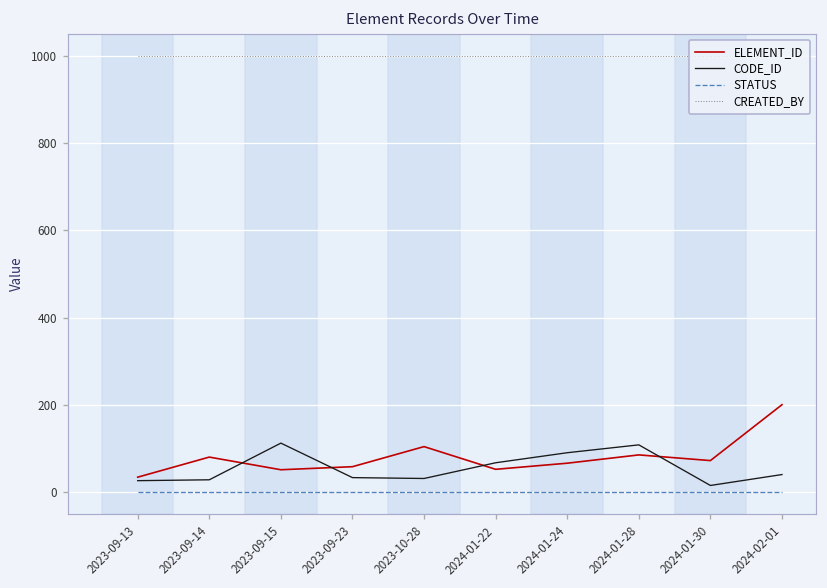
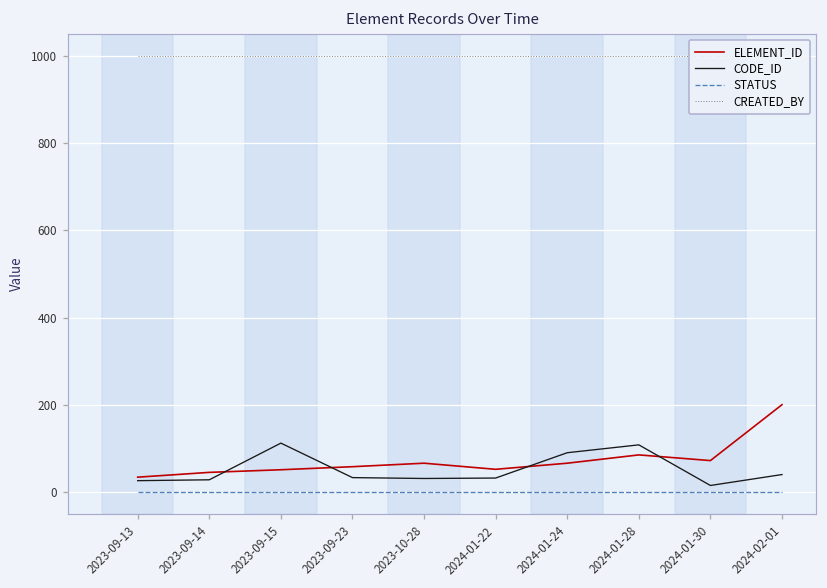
  {
    "ELEMENT_ID": {
      "2023-09-13": 40,
-     "2023-09-14": 80,
+     "2023-09-14": 50,
      "2023-09-15": 50,
      "2023-09-23": 60,
-     "2023-10-28": 110,
+     "2023-10-28": 70,
      "2024-01-22": 50,
      "2024-01-24": 70,
      "2024-01-28": 90,
      "2024-01-30": 70,
      "2024-02-01": 200
    },
    "CODE_ID": {
      "2023-09-13": 30,
      "2023-09-14": 30,
      "2023-09-15": 110,
      "2023-09-23": 30,
      "2023-10-28": 30,
-     "2024-01-22": 70,
+     "2024-01-22": 30,
      "2024-01-24": 90,
      "2024-01-28": 110,
      "2024-01-30": 20,
      "2024-02-01": 40
    },
    "STATUS": {
      "2023-09-13": 0,
      "2023-09-14": 0,
      "2023-09-15": 0,
      "2023-09-23": 0,
      "2023-10-28": 0,
      "2024-01-22": 0,
      "2024-01-24": 0,
      "2024-01-28": 0,
      "2024-01-30": 0,
      "2024-02-01": 0
    },
    "CREATED_BY": {
      "2023-09-13": 1000,
      "2023-09-14": 1000,
      "2023-09-15": 1000,
      "2023-09-23": 1000,
      "2023-10-28": 1000,
      "2024-01-22": 1000,
      "2024-01-24": 1000,
      "2024-01-28": 1000
    }
  }
